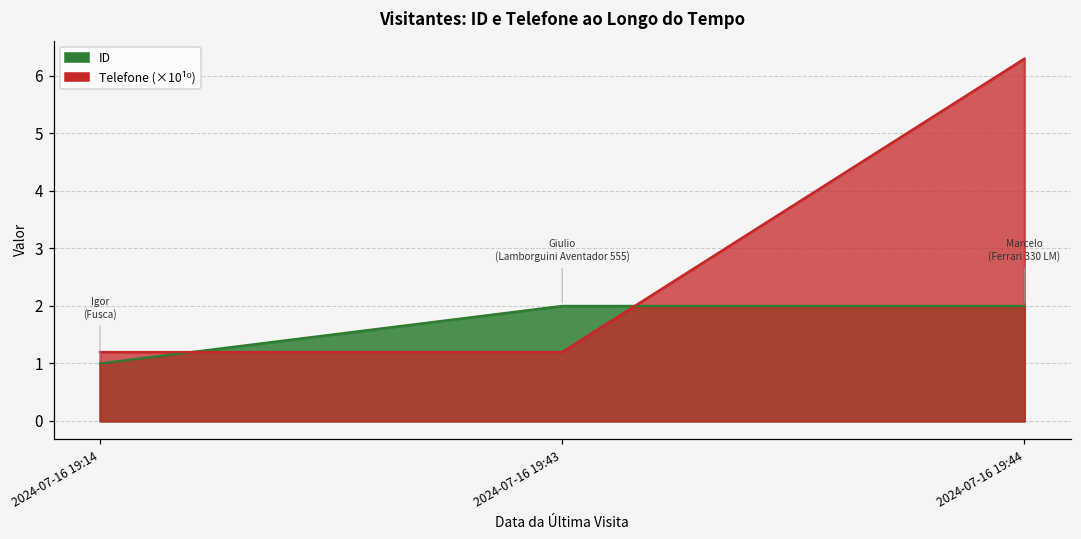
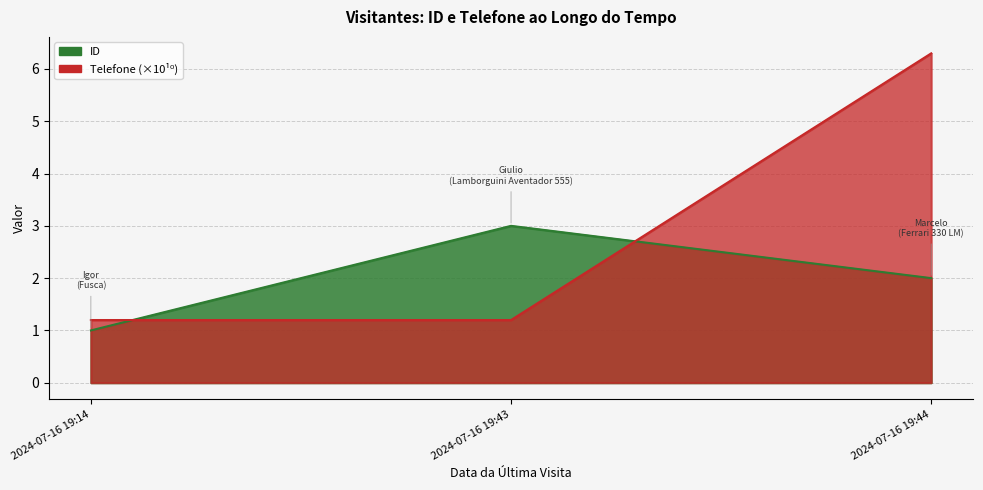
  {
    "ID": {
      "2024-07-16 19:14": 1,
-     "2024-07-16 19:43": 2
+     "2024-07-16 19:43": 3
    },
    "Telefone (×10¹⁰)": {
      "2024-07-16 19:14": 1.2,
      "2024-07-16 19:43": 1.2,
      "2024-07-16 19:44": 6.3
    }
  }
